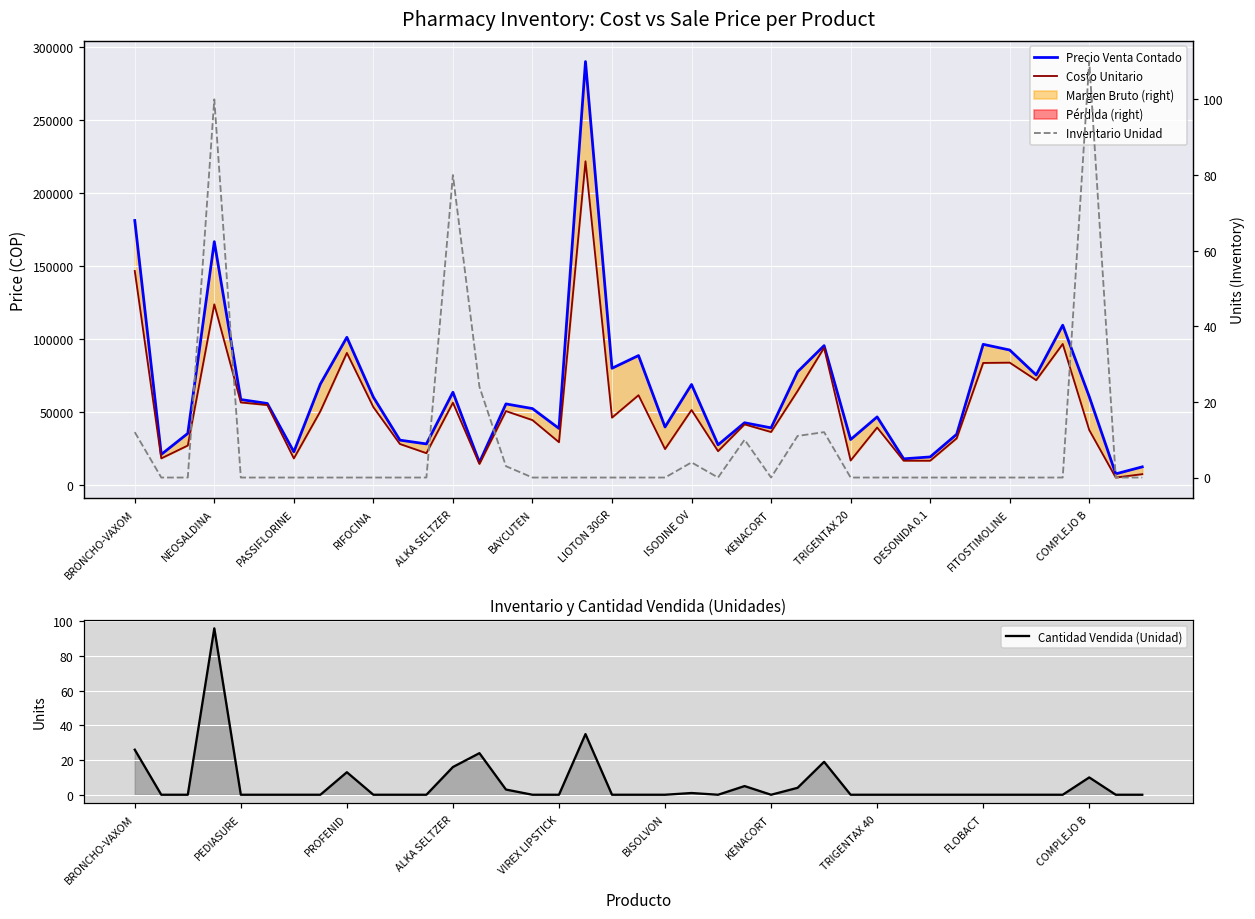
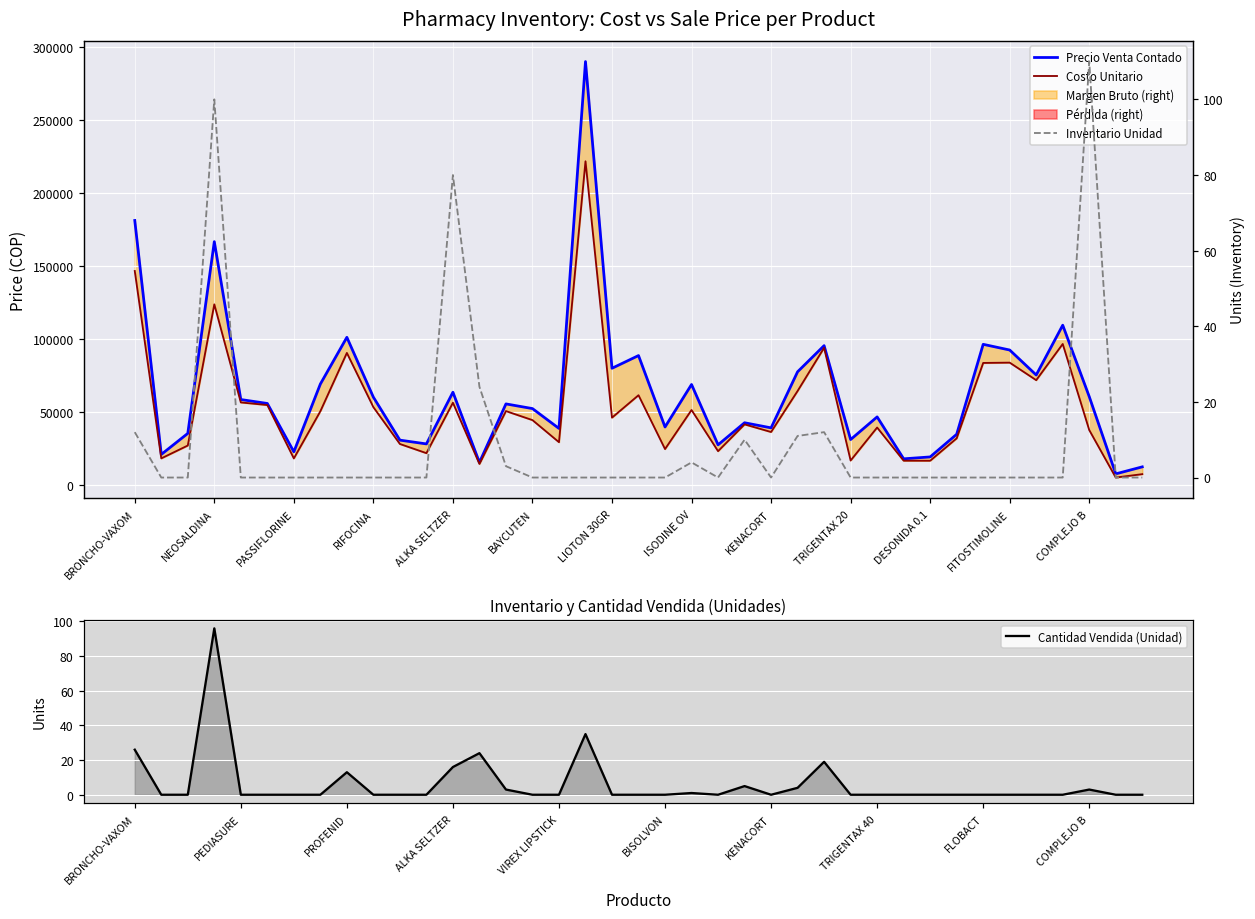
  {
    "Inventario y Cantidad Vendida (Unidades)": {
      "BRONCHO-VAXOM": 26,
      "PEDIASURE": 0,
      "PROFENID": 13,
      "ALKA SELTZER": 16,
      "VIREX LIPSTICK": 0,
      "BISOLVON": 0,
      "KENACORT": 0,
      "TRIGENTAX 40": 0,
      "FLOBACT": 0,
-     "COMPLEJO B": 10
+     "COMPLEJO B": 3
    }
  }
